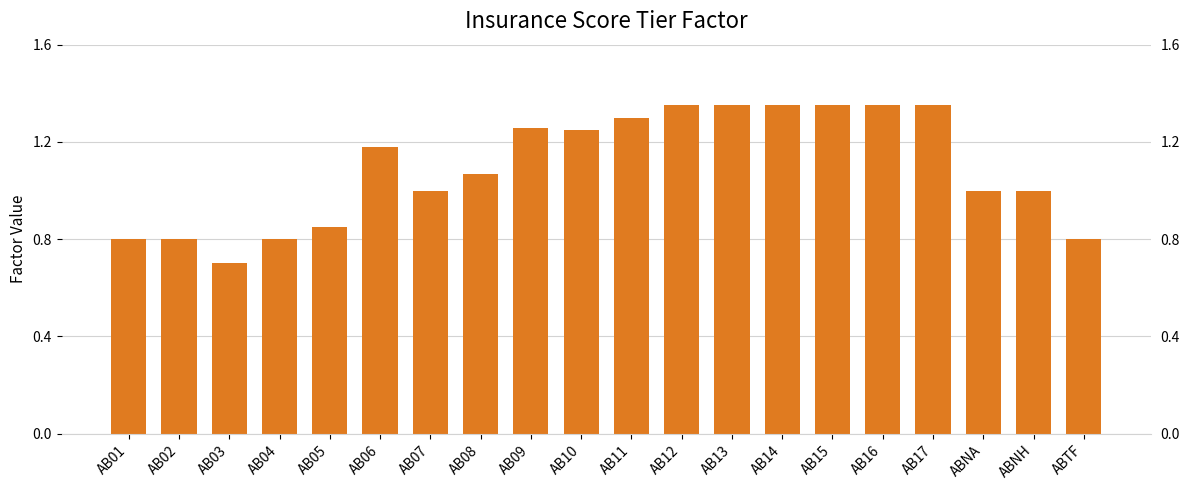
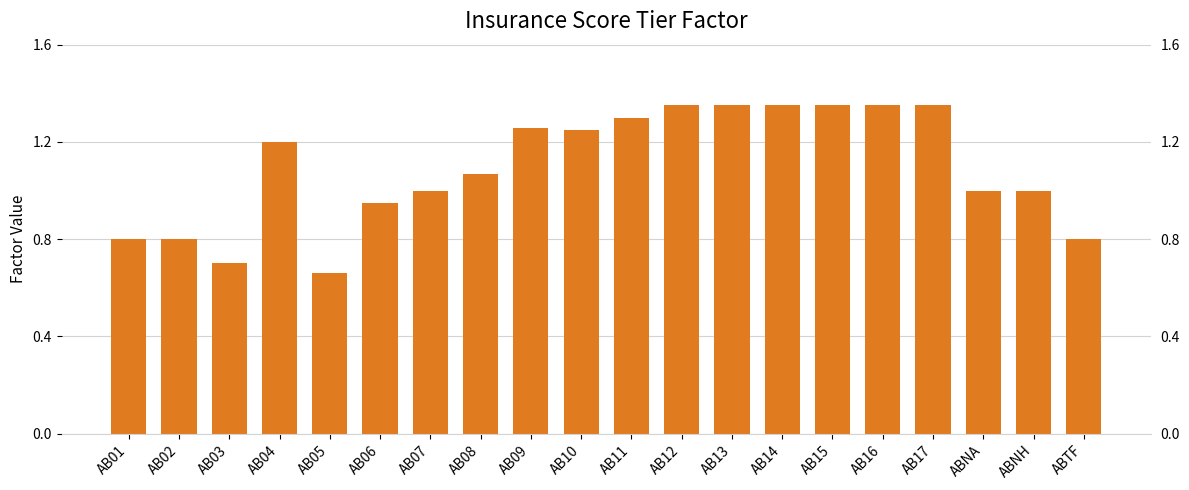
  {
    "AB01": 0.80,
    "AB02": 0.80,
    "AB03": 0.70,
-   "AB04": 0.8,
-   "AB05": 0.85,
-   "AB06": 1.18,
+   "AB04": 1.2,
+   "AB05": 0.66,
+   "AB06": 0.95,
    "AB07": 1.00,
    "AB08": 1.07,
    "AB09": 1.26,
    "AB10": 1.25,
    "AB11": 1.30,
    "AB12": 1.35,
    "AB13": 1.35,
    "AB14": 1.35,
    "AB15": 1.35,
    "AB16": 1.35,
    "AB17": 1.35,
    "ABNA": 1.00,
    "ABNH": 1.00,
    "ABTF": 0.80
  }
